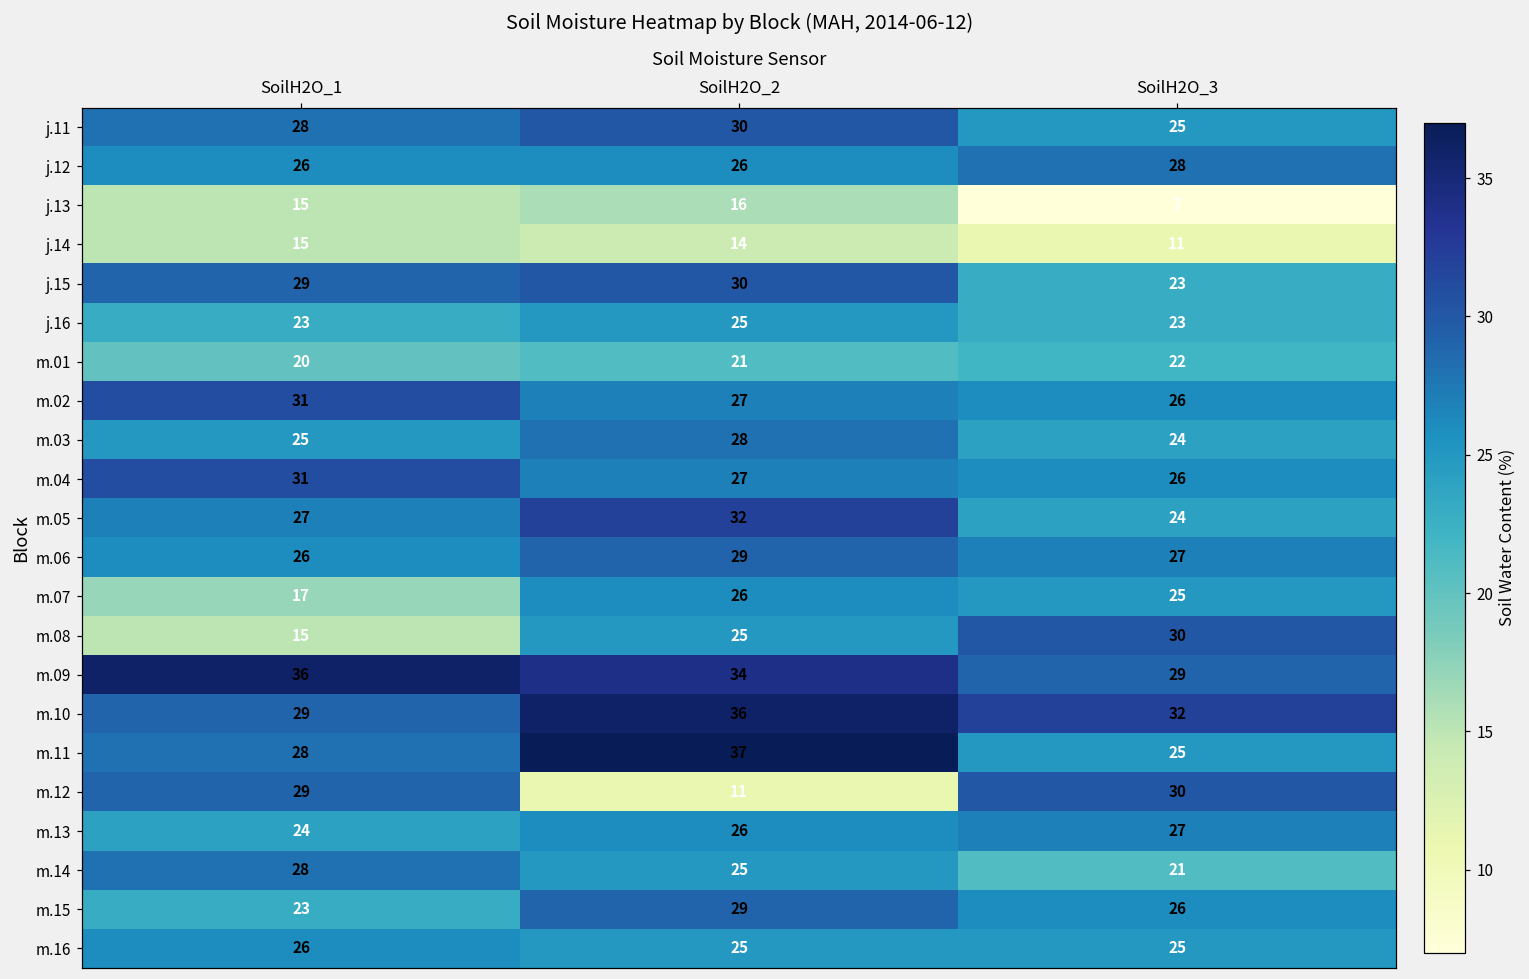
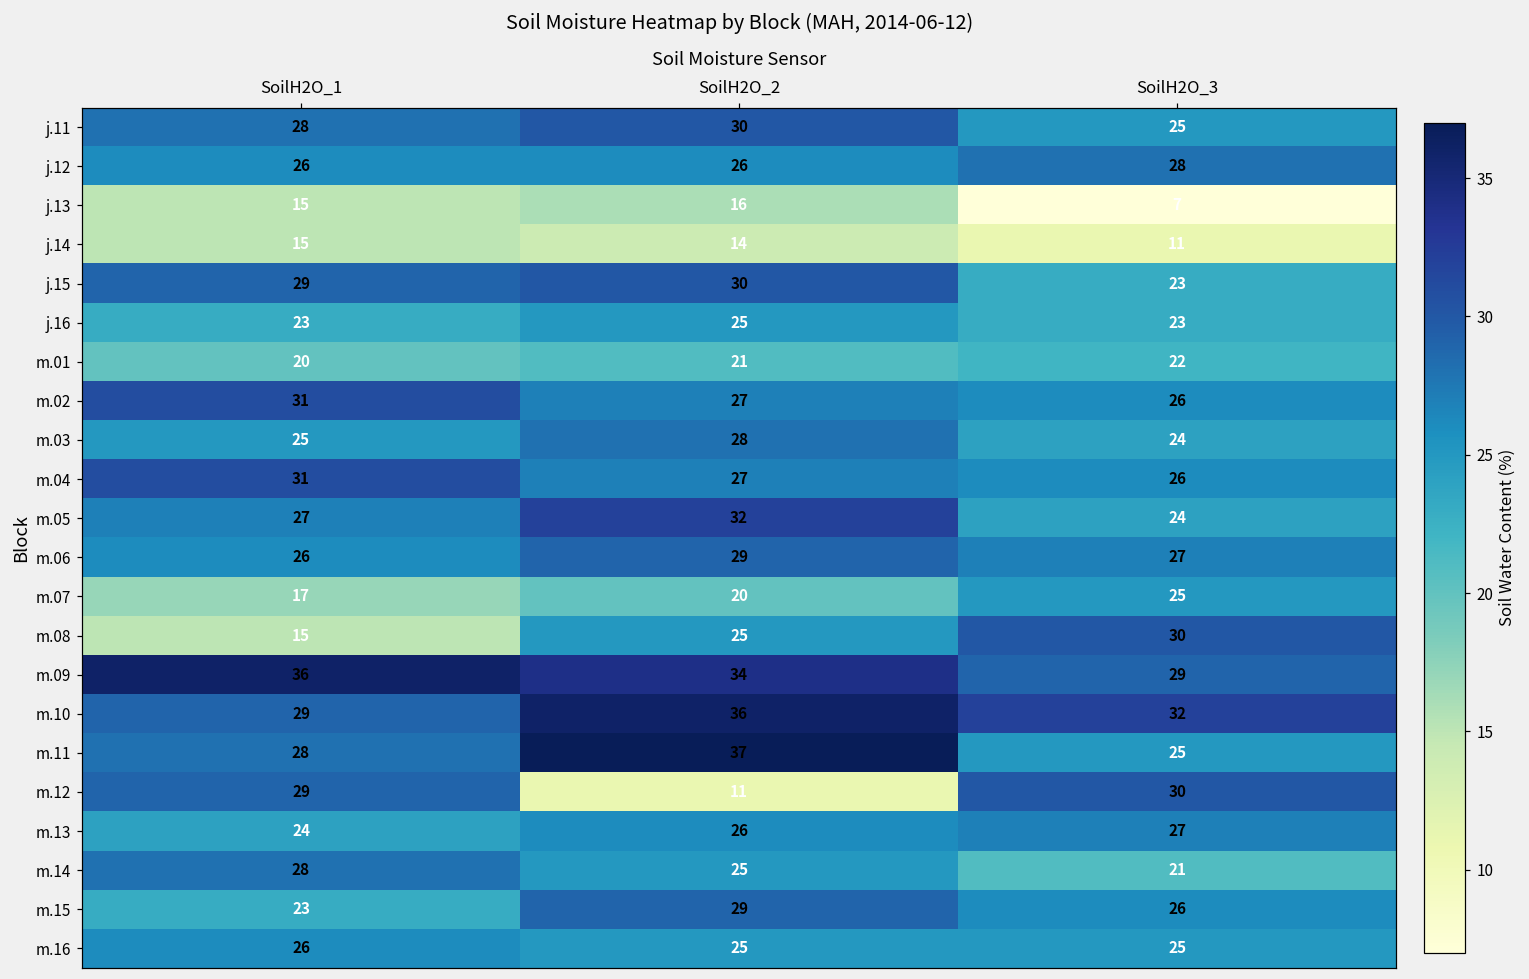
  {
    "j.11": {
      "SoilH2O_1": 28,
      "SoilH2O_2": 30,
      "SoilH2O_3": 25
    },
    "j.12": {
      "SoilH2O_1": 26,
      "SoilH2O_2": 26,
      "SoilH2O_3": 28
    },
    "j.13": {
      "SoilH2O_1": 15,
      "SoilH2O_2": 16
    },
    "j.14": {
      "SoilH2O_1": 15,
      "SoilH2O_2": 14,
      "SoilH2O_3": 11
    },
    "j.15": {
      "SoilH2O_1": 29,
      "SoilH2O_2": 30,
      "SoilH2O_3": 23
    },
    "j.16": {
      "SoilH2O_1": 23,
      "SoilH2O_2": 25,
      "SoilH2O_3": 23
    },
    "m.01": {
      "SoilH2O_1": 20,
      "SoilH2O_2": 21,
      "SoilH2O_3": 22
    },
    "m.02": {
      "SoilH2O_1": 31,
      "SoilH2O_2": 27,
      "SoilH2O_3": 26
    },
    "m.03": {
      "SoilH2O_1": 25,
      "SoilH2O_2": 28,
      "SoilH2O_3": 24
    },
    "m.04": {
      "SoilH2O_1": 31,
      "SoilH2O_2": 27,
      "SoilH2O_3": 26
    },
    "m.05": {
      "SoilH2O_1": 27,
      "SoilH2O_2": 32,
      "SoilH2O_3": 24
    },
    "m.06": {
      "SoilH2O_1": 26,
      "SoilH2O_2": 29,
      "SoilH2O_3": 27
    },
    "m.07": {
      "SoilH2O_1": 17,
-     "SoilH2O_2": 26,
+     "SoilH2O_2": 20,
      "SoilH2O_3": 25
    },
    "m.08": {
      "SoilH2O_1": 15,
      "SoilH2O_2": 25,
      "SoilH2O_3": 30
    },
    "m.09": {
      "SoilH2O_1": 36,
      "SoilH2O_2": 34,
      "SoilH2O_3": 29
    },
    "m.10": {
      "SoilH2O_1": 29,
      "SoilH2O_2": 36,
      "SoilH2O_3": 32
    },
    "m.11": {
      "SoilH2O_1": 28,
      "SoilH2O_2": 37,
      "SoilH2O_3": 25
    },
    "m.12": {
      "SoilH2O_1": 29,
      "SoilH2O_2": 11,
      "SoilH2O_3": 30
    },
    "m.13": {
      "SoilH2O_1": 24,
      "SoilH2O_2": 26,
      "SoilH2O_3": 27
    },
    "m.14": {
      "SoilH2O_1": 28,
      "SoilH2O_2": 25,
      "SoilH2O_3": 21
    },
    "m.15": {
      "SoilH2O_1": 23,
      "SoilH2O_2": 29,
      "SoilH2O_3": 26
    },
    "m.16": {
      "SoilH2O_1": 26,
      "SoilH2O_2": 25,
      "SoilH2O_3": 25
    }
  }
